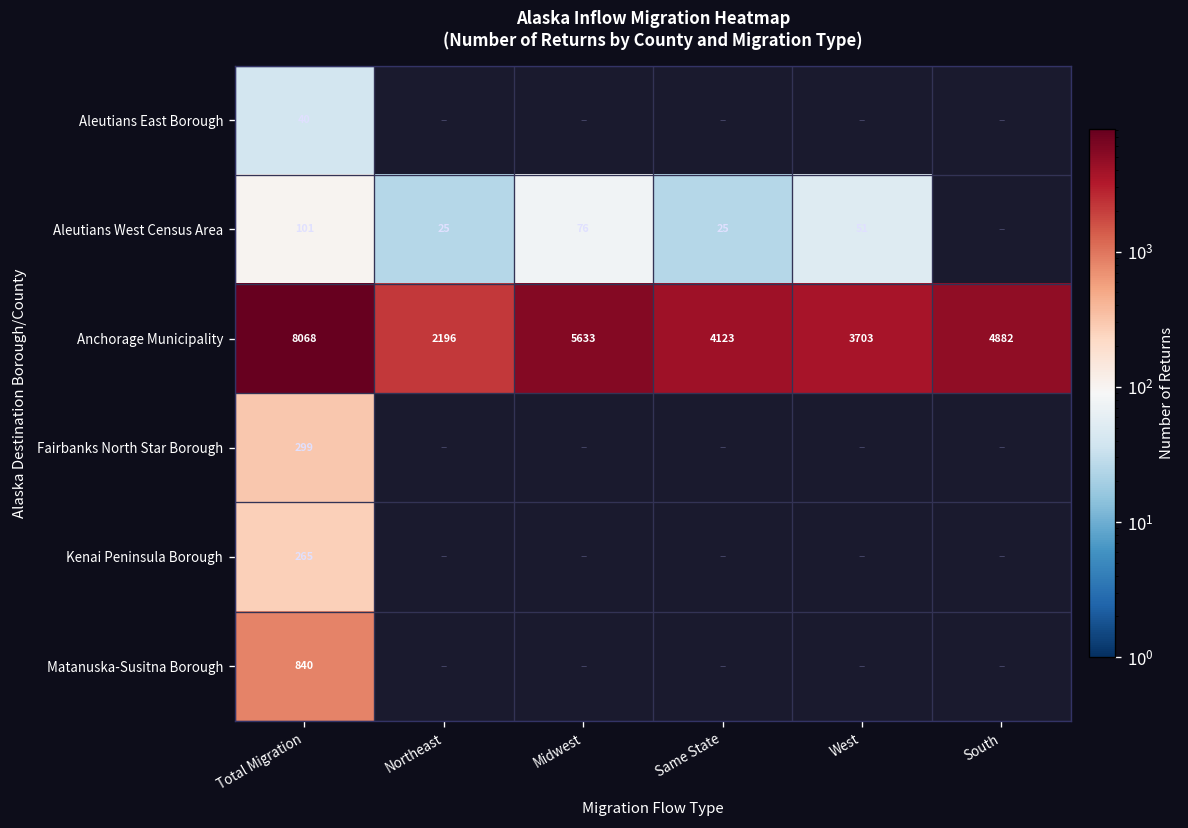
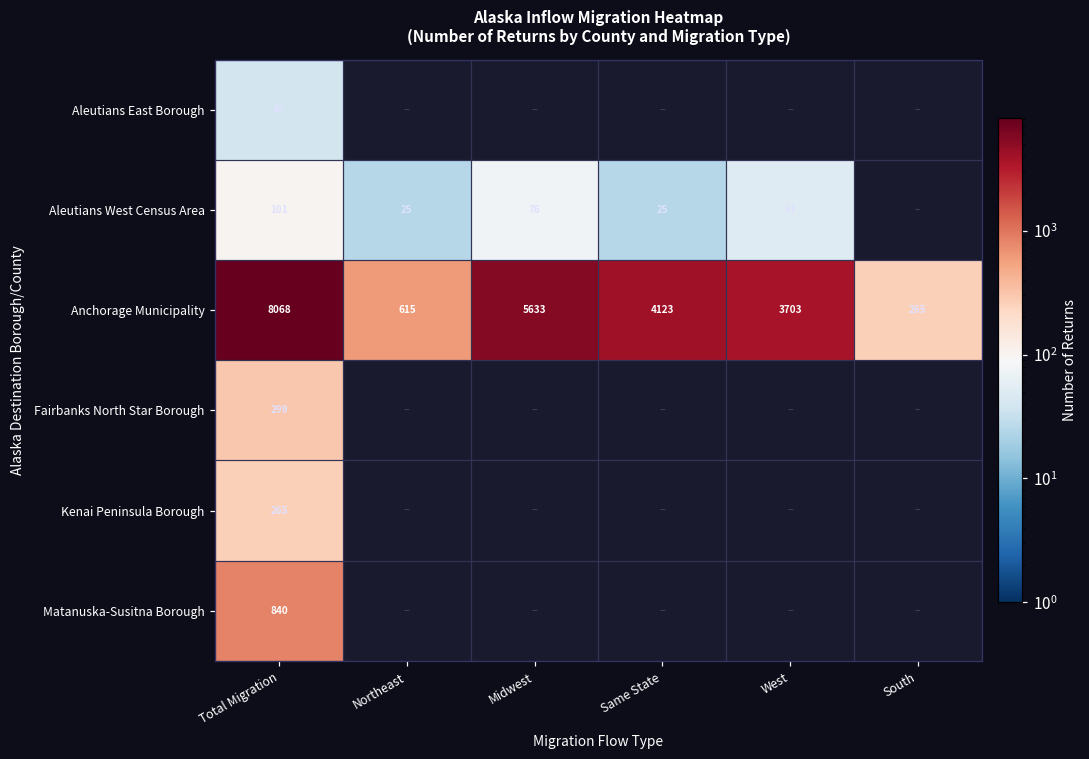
  {
    "Anchorage Municipality": {
      "Total Migration": 8068,
-     "Northeast": 2196,
+     "Northeast": 615,
      "Midwest": 5633,
      "Same State": 4123,
      "West": 3703,
-     "South": 4882
+     "South": 265
    },
    "Fairbanks North Star Borough": {
      "Total Migration": 299
    },
    "Kenai Peninsula Borough": {
      "Total Migration": 265
    },
    "Matanuska-Susitna Borough": {
      "Total Migration": 840
    }
  }
